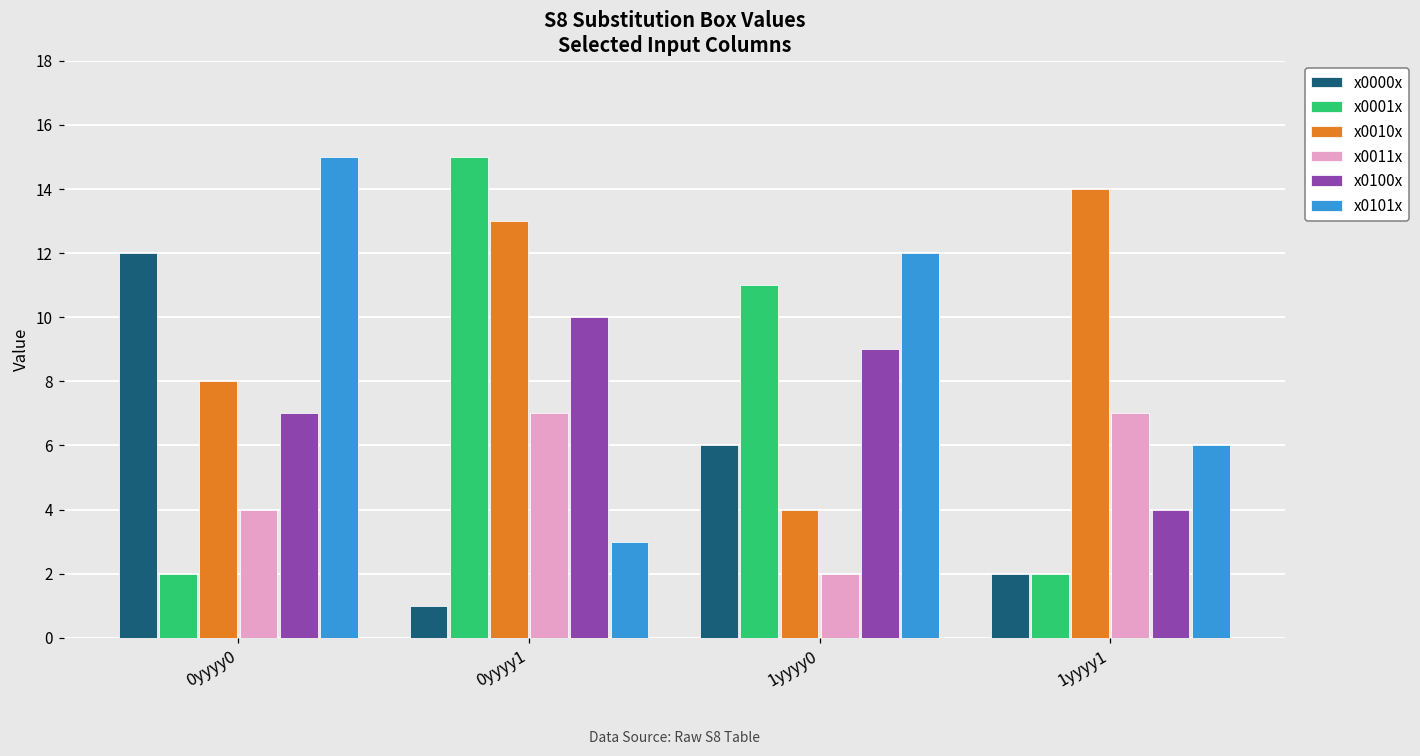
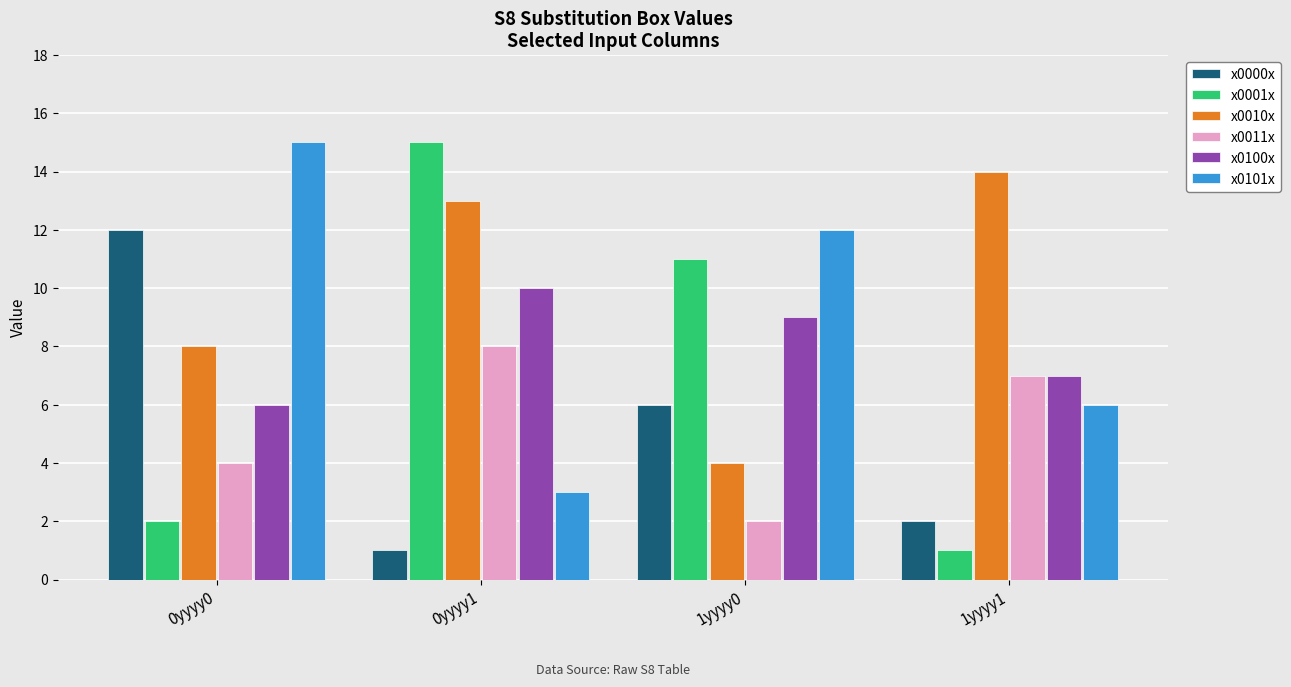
  {
    "x0000x": {
      "0yyyy0": 12,
      "0yyyy1": 1,
      "1yyyy0": 6,
      "1yyyy1": 2
    },
    "x0001x": {
      "0yyyy0": 2,
      "0yyyy1": 15,
      "1yyyy0": 11,
-     "1yyyy1": 2
+     "1yyyy1": 1
    },
    "x0010x": {
      "0yyyy0": 8,
      "0yyyy1": 13,
      "1yyyy0": 4,
      "1yyyy1": 14
    },
    "x0011x": {
      "0yyyy0": 4,
-     "0yyyy1": 7,
+     "0yyyy1": 8,
      "1yyyy0": 2,
      "1yyyy1": 7
    },
    "x0100x": {
-     "0yyyy0": 7,
+     "0yyyy0": 6,
      "0yyyy1": 10,
      "1yyyy0": 9,
-     "1yyyy1": 4
+     "1yyyy1": 7
    },
    "x0101x": {
      "0yyyy0": 15,
      "0yyyy1": 3,
      "1yyyy0": 12,
      "1yyyy1": 6
    }
  }
